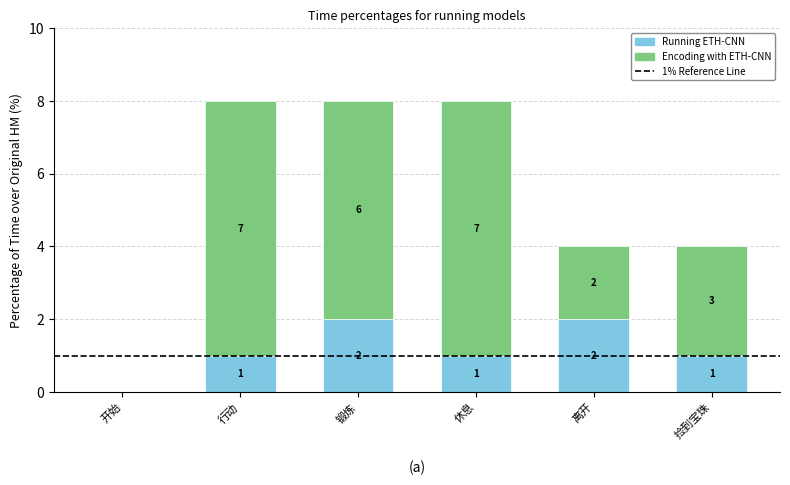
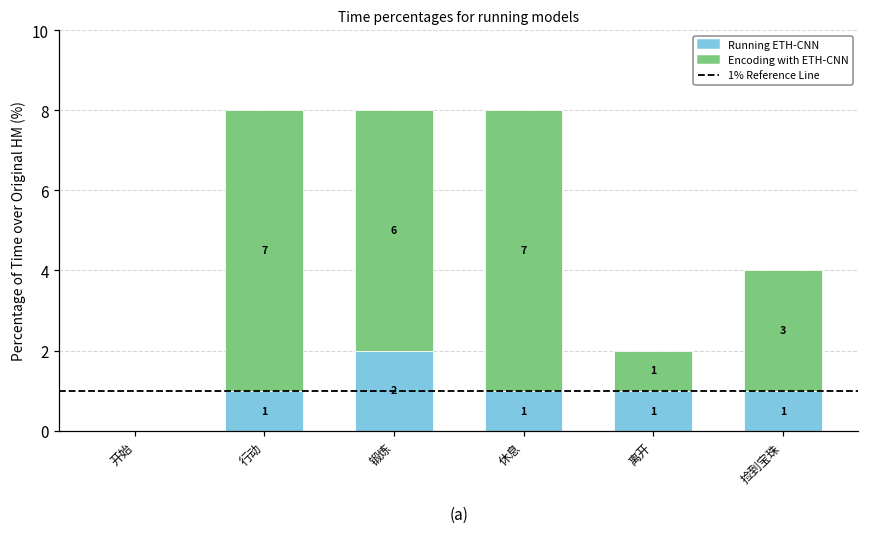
  {
    "Running ETH-CNN": {
      "行动": 1,
      "锻炼": 2,
      "休息": 1,
-     "离开": 2,
+     "离开": 1,
      "捡到宝珠": 1
    },
    "Encoding with ETH-CNN": {
      "行动": 7,
      "锻炼": 6,
      "休息": 7,
-     "离开": 2,
+     "离开": 1,
      "捡到宝珠": 3
    }
  }
